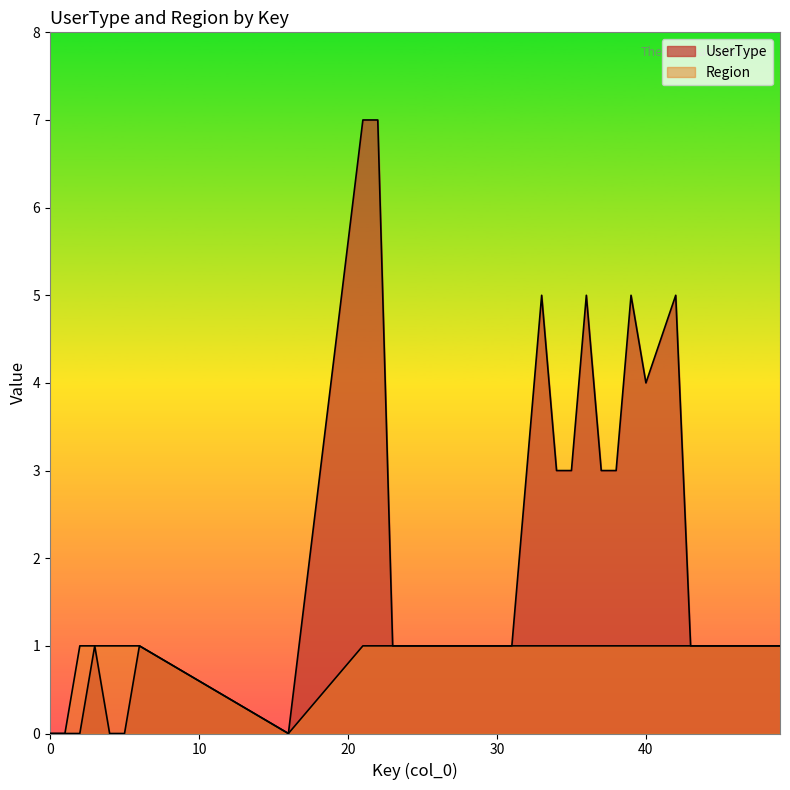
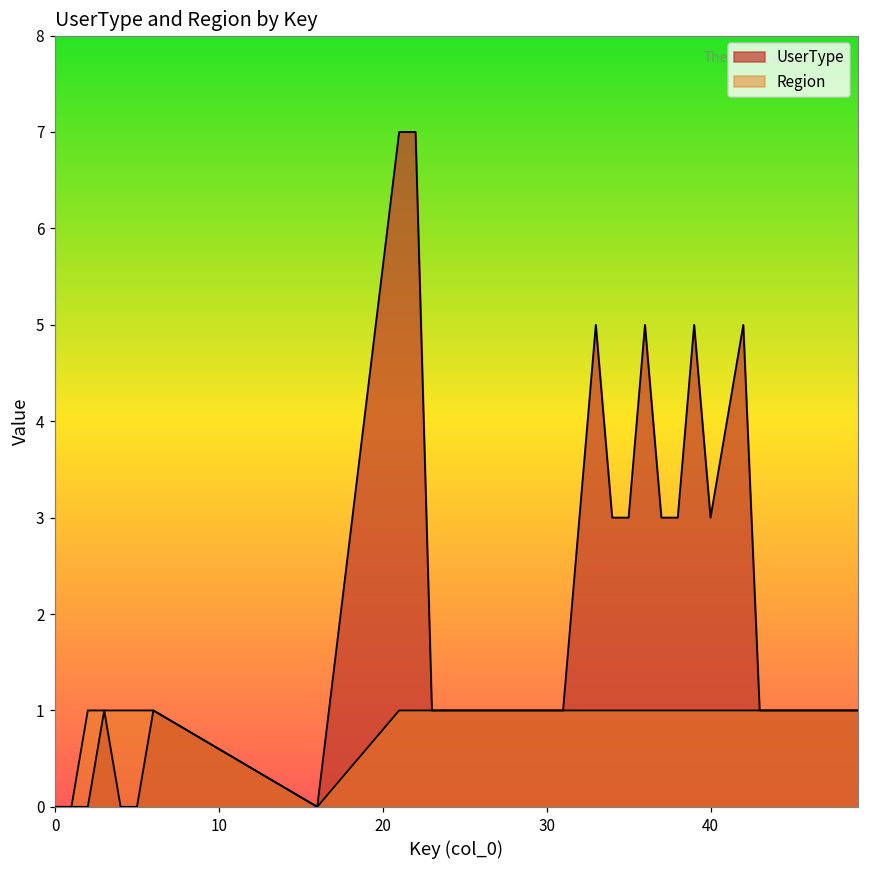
  {
    "UserType": {
-     "40": 4
+     "40": 3
    },
    "Region": {
      "40": 1
    }
  }
